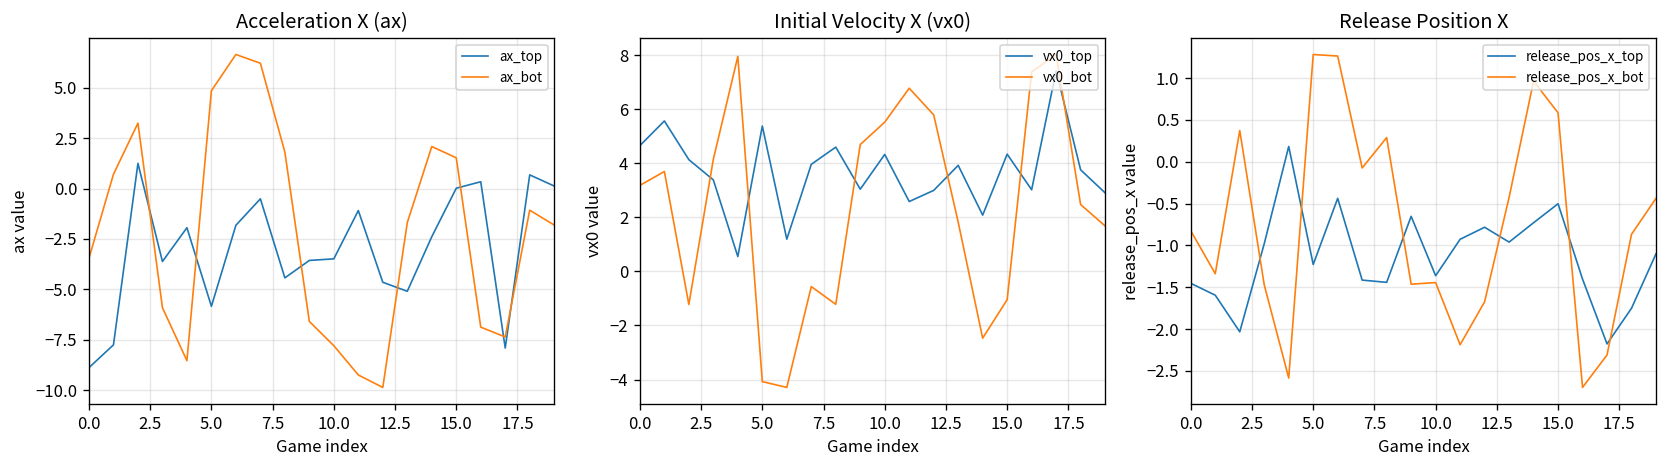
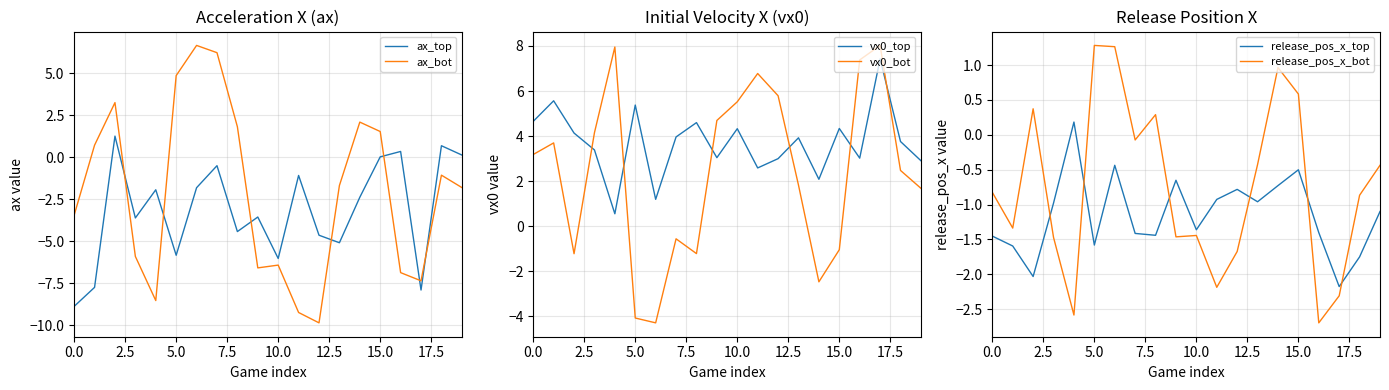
  {
    "Acceleration X (ax)": {
      "ax_top": {
        "0.0": -8.9,
        "5.0": -5.8,
-       "10.0": -3.5,
+       "10.0": -6.0,
        "15.0": 0.0
      },
      "ax_bot": {
        "0.0": -3.5,
        "5.0": 4.8,
-       "10.0": -7.8,
+       "10.0": -6.4,
        "15.0": 1.5
      }
    },
    "Initial Velocity X (vx0)": {
      "vx0_top": {
        "0.0": 4.7,
        "5.0": 5.4,
        "10.0": 4.3,
        "15.0": 4.3
      },
      "vx0_bot": {
        "0.0": 3.2,
        "5.0": -4.1,
        "10.0": 5.5,
        "15.0": -1.0
      }
    },
    "Release Position X": {
      "release_pos_x_top": {
        "0.0": -1.5,
-       "5.0": -1.2,
+       "5.0": -1.6,
        "10.0": -1.4,
        "15.0": -0.5
      },
      "release_pos_x_bot": {
        "0.0": -0.8,
        "5.0": 1.3,
        "10.0": -1.4,
        "15.0": 0.6
      }
    }
  }
